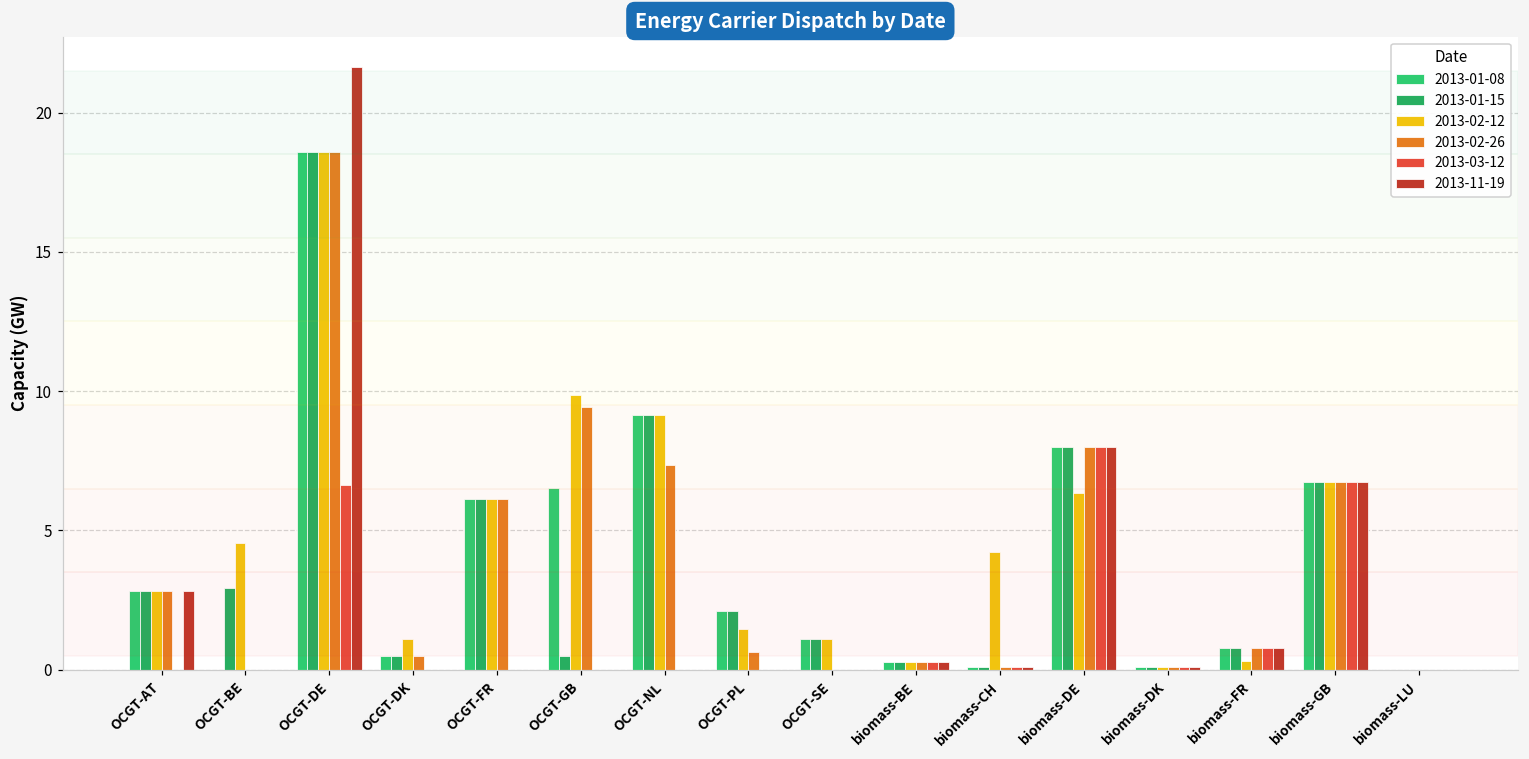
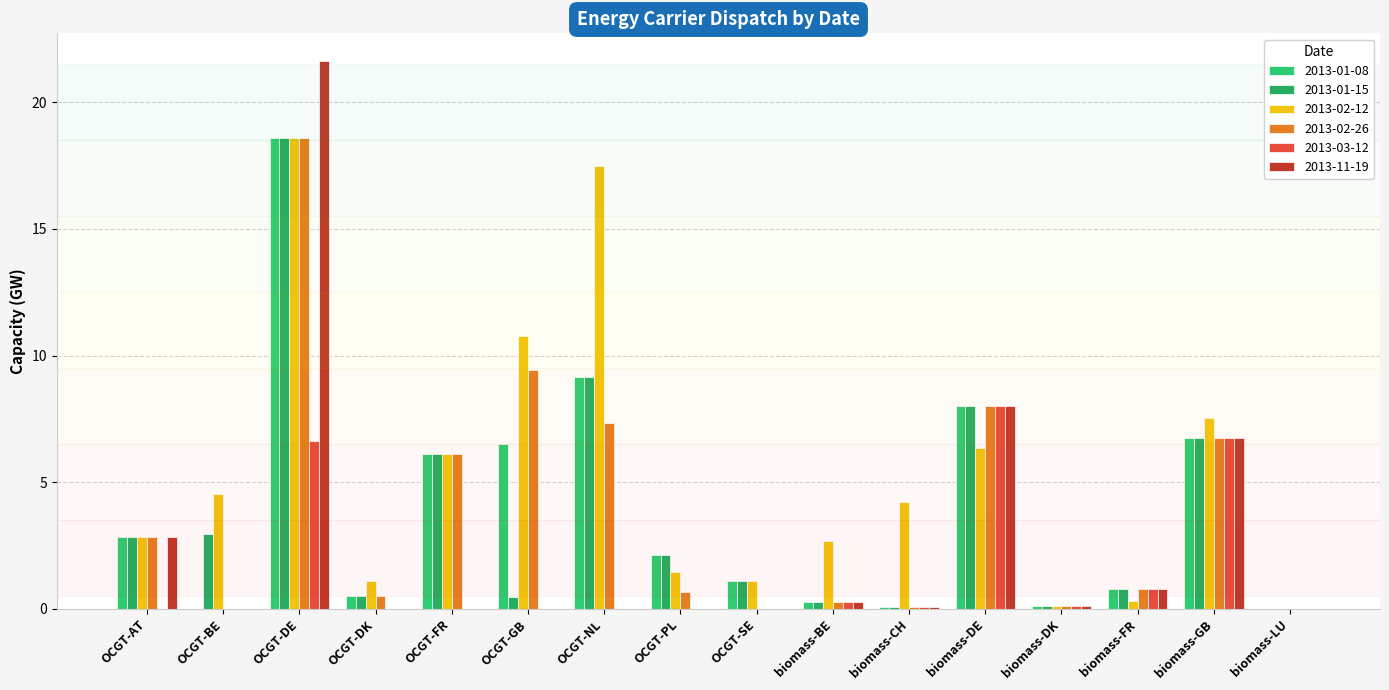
  {
    "2013-02-12": {
      "OCGT-AT": 2.8,
      "OCGT-BE": 4.5,
      "OCGT-DE": 18.6,
      "OCGT-DK": 1.1,
      "OCGT-FR": 6.1,
-     "OCGT-GB": 9.9,
-     "OCGT-NL": 9.2,
+     "OCGT-GB": 10.8,
+     "OCGT-NL": 17.5,
      "OCGT-PL": 1.4,
      "OCGT-SE": 1.1,
-     "biomass-BE": 0.3,
+     "biomass-BE": 2.7,
      "biomass-CH": 4.2,
      "biomass-DE": 6.3,
      "biomass-DK": 0.1,
      "biomass-FR": 0.3,
-     "biomass-GB": 6.7
+     "biomass-GB": 7.5
    }
  }
